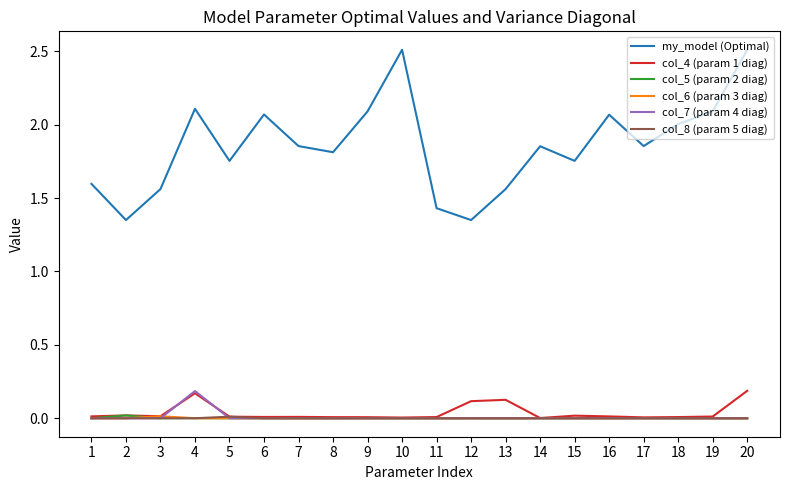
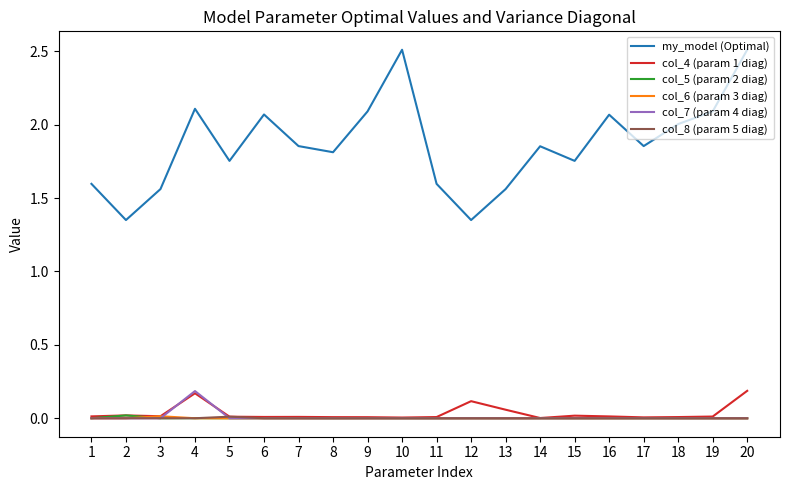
  {
    "my_model (Optimal)": {
      "1": 1.60,
      "2": 1.35,
      "3": 1.56,
      "4": 2.11,
      "5": 1.75,
      "6": 2.07,
      "7": 1.85,
      "8": 1.81,
      "9": 2.09,
      "10": 2.51,
-     "11": 1.43,
+     "11": 1.60,
      "12": 1.35,
      "13": 1.56,
      "14": 1.85,
      "15": 1.75,
      "16": 2.07,
      "17": 1.85
    },
    "col_4 (param 1 diag)": {
      "12": 0.12,
-     "13": 0.13,
+     "13": 0.06,
      "15": 0.02,
      "20": 0.19
    }
  }
